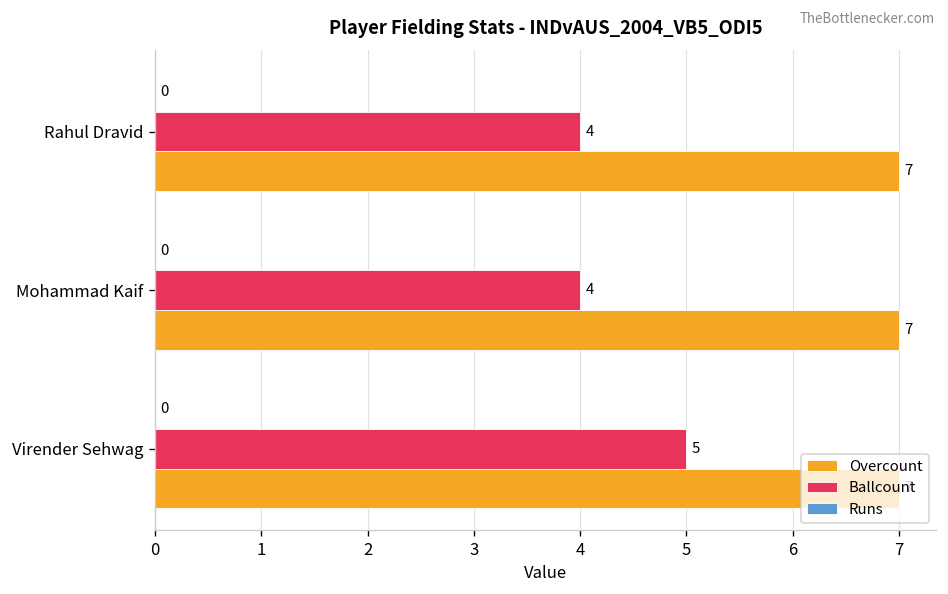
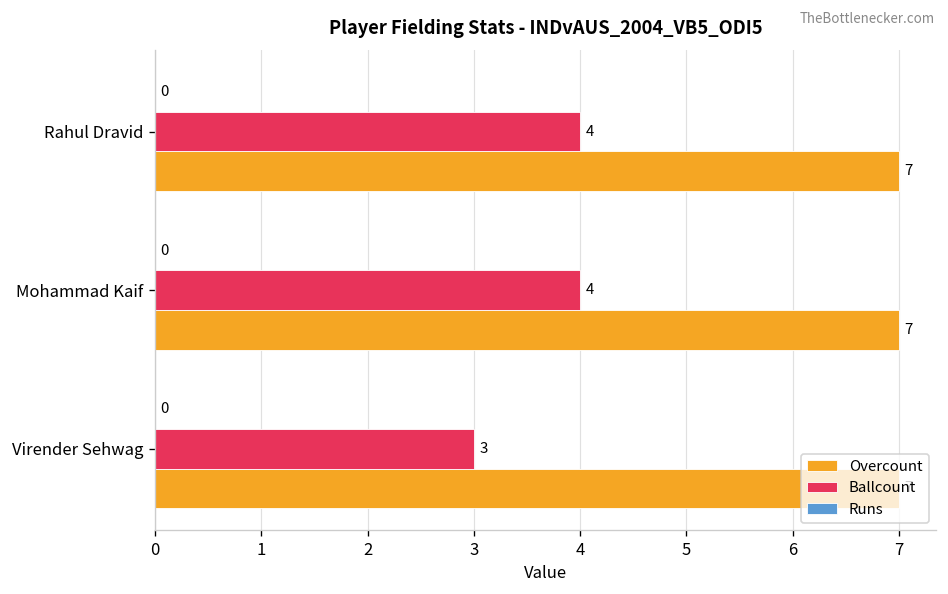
  {
    "Overcount": {
      "Rahul Dravid": 7,
      "Mohammad Kaif": 7
    },
    "Ballcount": {
      "Rahul Dravid": 4,
      "Mohammad Kaif": 4,
-     "Virender Sehwag": 5
+     "Virender Sehwag": 3
    },
    "Runs": {
      "Rahul Dravid": 0,
      "Mohammad Kaif": 0,
      "Virender Sehwag": 0
    }
  }
